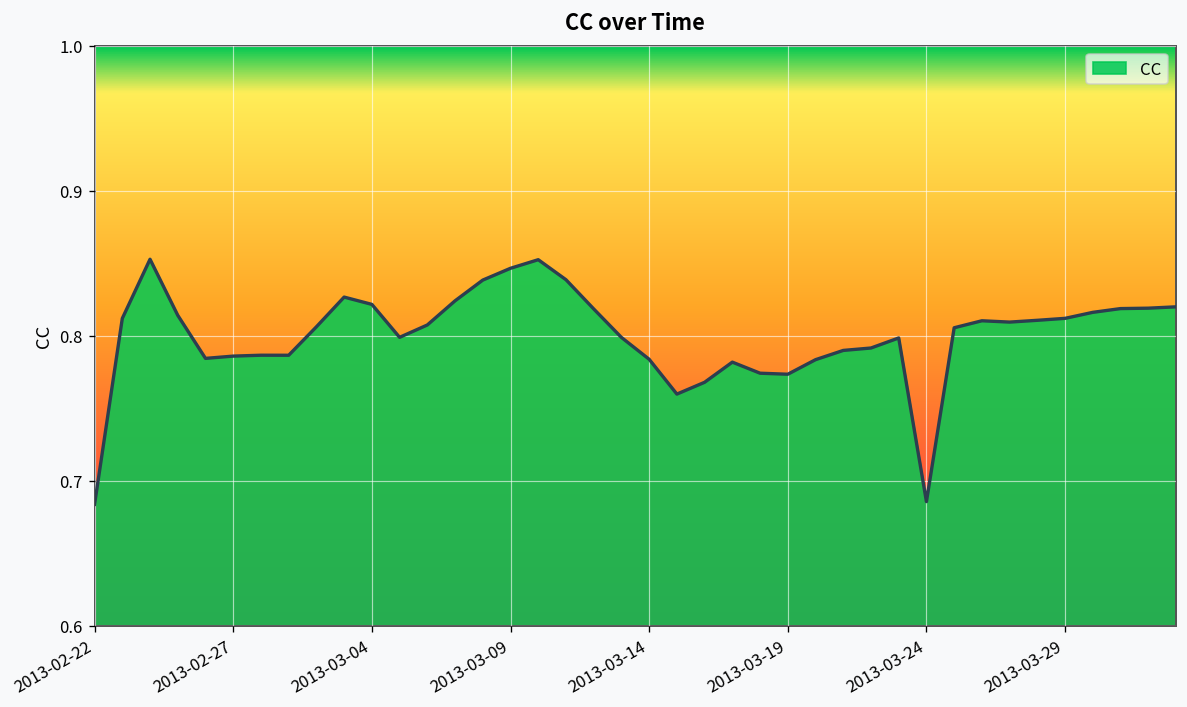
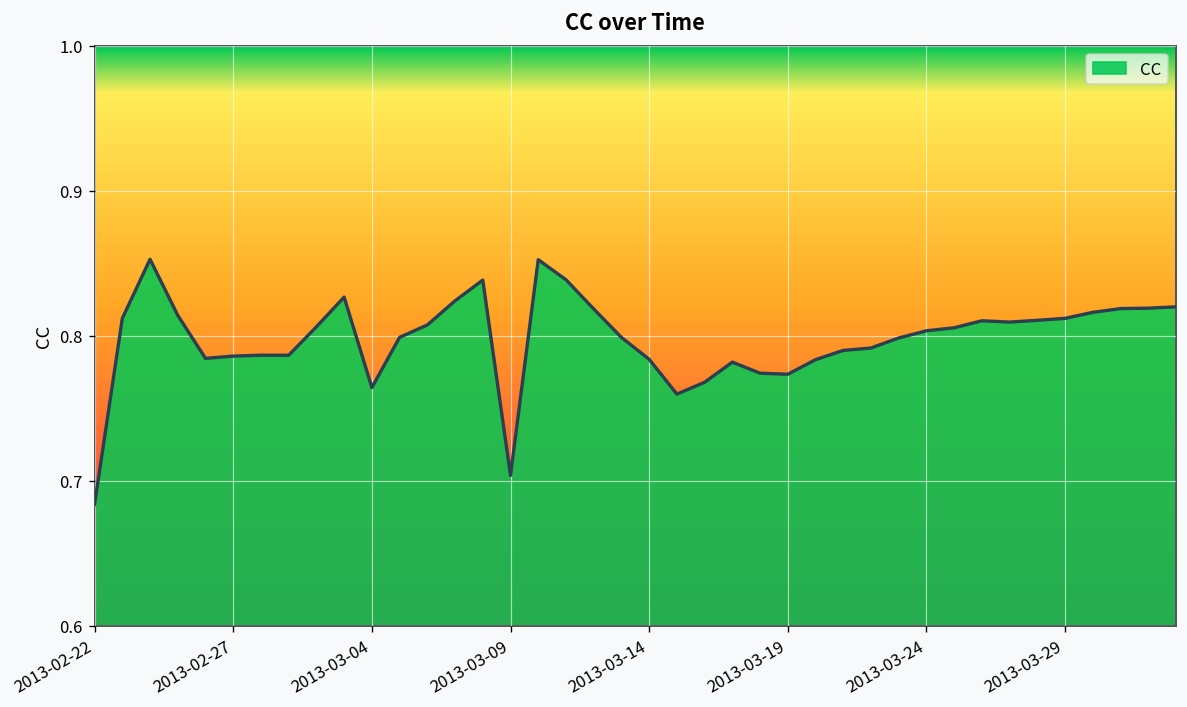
  {
    "2013-02-22": 0.684,
    "2013-02-27": 0.786,
-   "2013-03-04": 0.822,
-   "2013-03-09": 0.847,
+   "2013-03-04": 0.764,
+   "2013-03-09": 0.704,
    "2013-03-14": 0.784,
    "2013-03-19": 0.774,
-   "2013-03-24": 0.686,
+   "2013-03-24": 0.803,
    "2013-03-29": 0.812
  }
